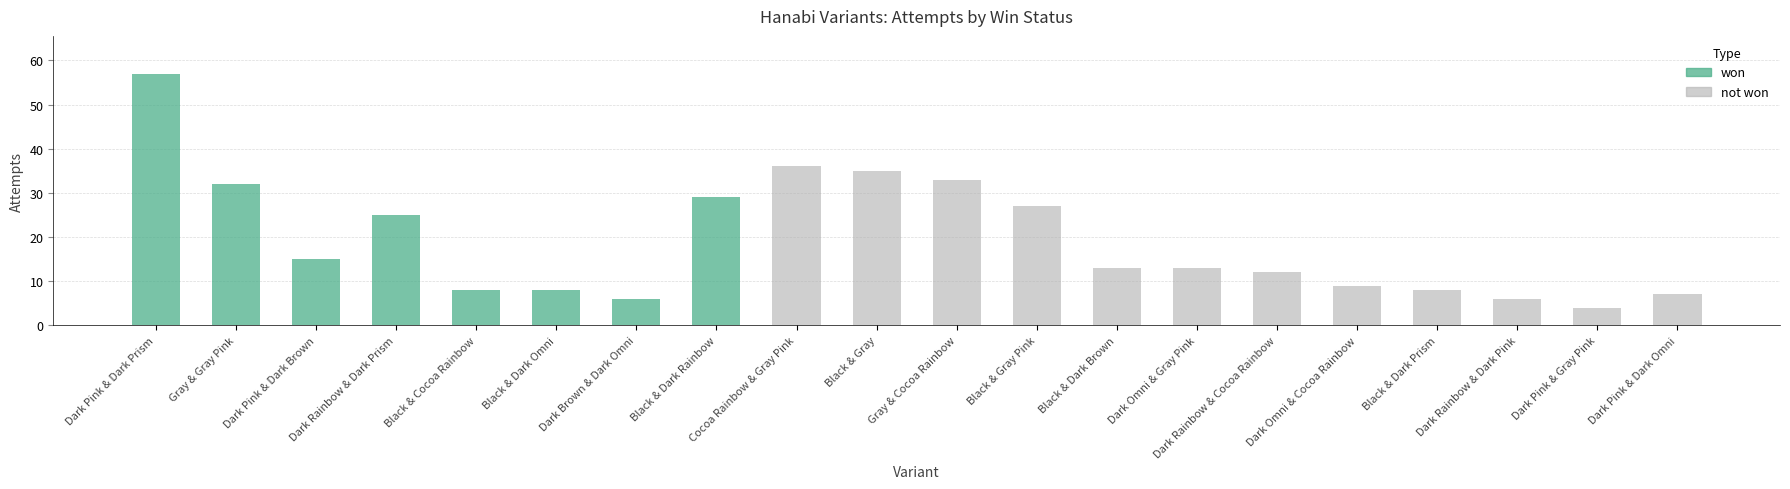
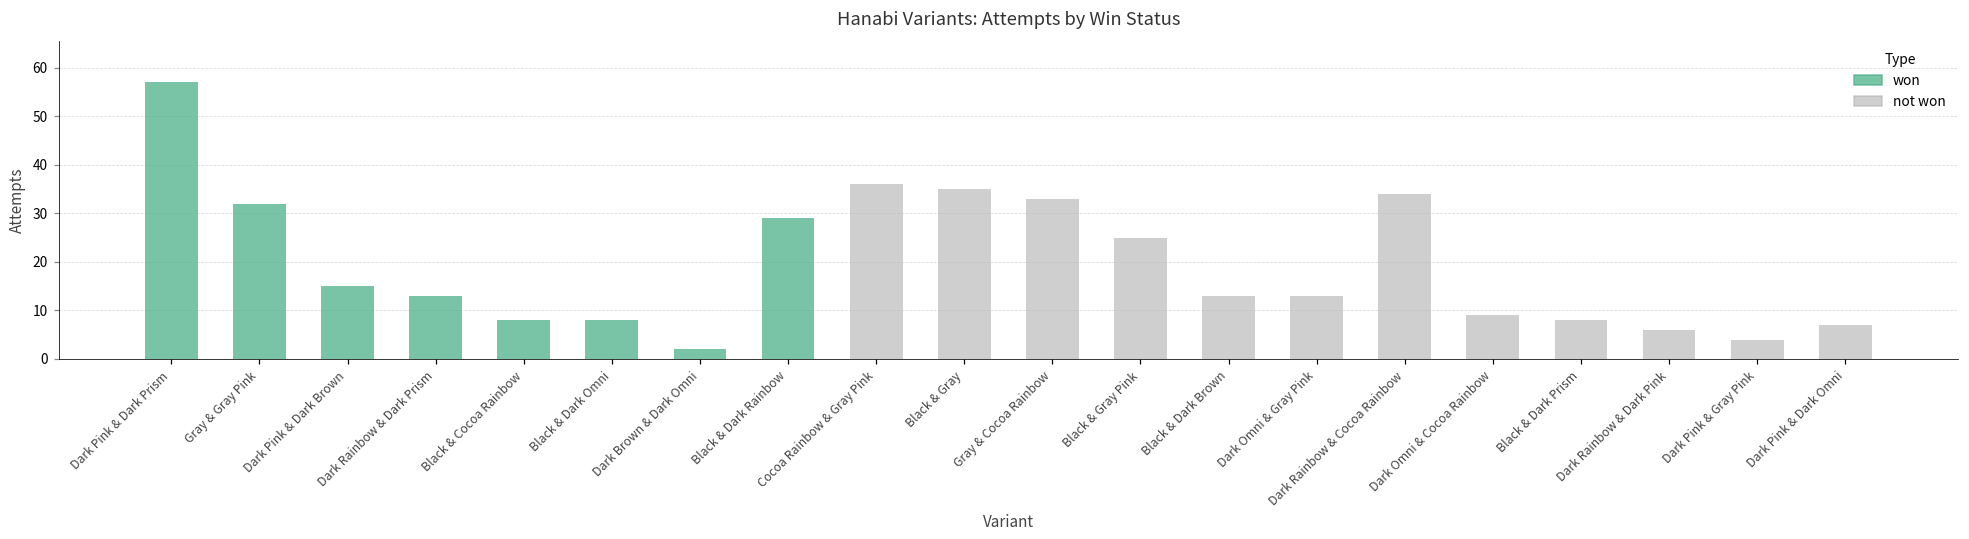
  {
    "won": {
      "Dark Pink & Dark Prism": 57,
      "Gray & Gray Pink": 32,
      "Dark Pink & Dark Brown": 15,
-     "Dark Rainbow & Dark Prism": 25,
+     "Dark Rainbow & Dark Prism": 13,
      "Black & Cocoa Rainbow": 8,
      "Black & Dark Omni": 8,
-     "Dark Brown & Dark Omni": 6,
+     "Dark Brown & Dark Omni": 2,
      "Black & Dark Rainbow": 29
    },
    "not won": {
      "Cocoa Rainbow & Gray Pink": 36,
      "Black & Gray": 35,
      "Gray & Cocoa Rainbow": 33,
-     "Black & Gray Pink": 27,
+     "Black & Gray Pink": 25,
      "Black & Dark Brown": 13,
      "Dark Omni & Gray Pink": 13,
-     "Dark Rainbow & Cocoa Rainbow": 12,
+     "Dark Rainbow & Cocoa Rainbow": 34,
      "Dark Omni & Cocoa Rainbow": 9,
      "Black & Dark Prism": 8,
      "Dark Rainbow & Dark Pink": 6,
      "Dark Pink & Gray Pink": 4,
      "Dark Pink & Dark Omni": 7
    }
  }
